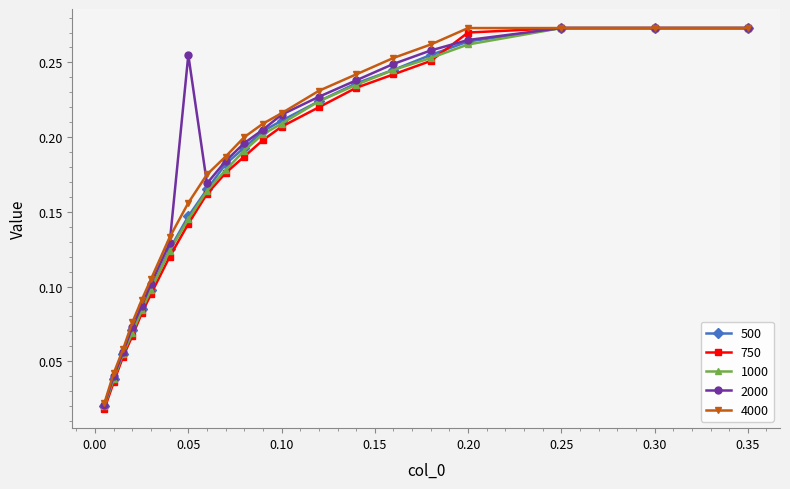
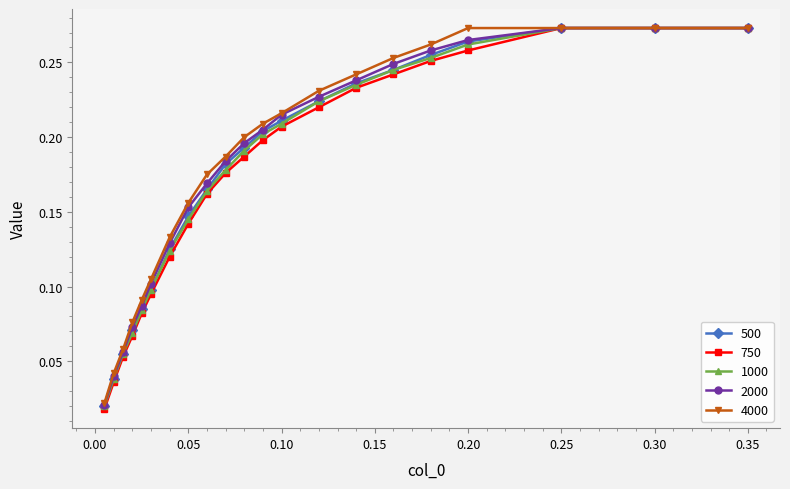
  {
    "500": {
      "0.05": 0.147,
      "0.10": 0.211
    },
    "750": {
      "0.05": 0.142,
      "0.10": 0.207,
-     "0.20": 0.270
+     "0.20": 0.258
    },
    "1000": {
      "0.05": 0.145,
      "0.10": 0.209,
      "0.20": 0.262
    },
    "2000": {
-     "0.05": 0.255
+     "0.05": 0.153
    },
    "4000": {
      "0.05": 0.156,
      "0.20": 0.273
    }
  }
